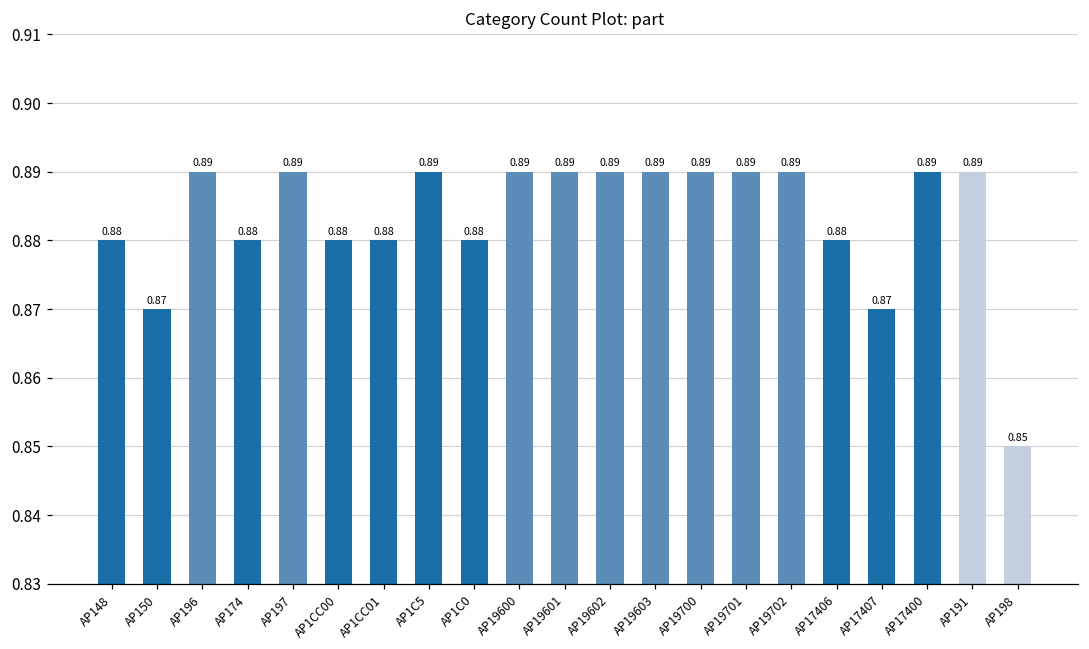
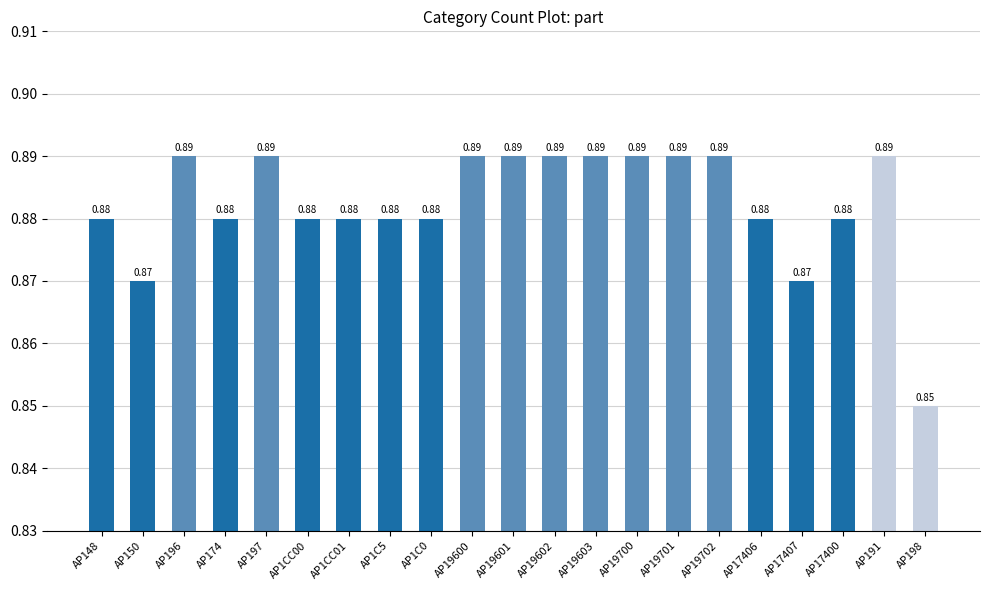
  {
    "AP148": 0.88,
    "AP150": 0.87,
    "AP196": 0.89,
    "AP174": 0.88,
    "AP197": 0.89,
    "AP1CC00": 0.88,
    "AP1CC01": 0.88,
-   "AP1C5": 0.89,
+   "AP1C5": 0.88,
    "AP1C0": 0.88,
    "AP19600": 0.89,
    "AP19601": 0.89,
    "AP19602": 0.89,
    "AP19603": 0.89,
    "AP19700": 0.89,
    "AP19701": 0.89,
    "AP19702": 0.89,
    "AP17406": 0.88,
    "AP17407": 0.87,
-   "AP17400": 0.89,
+   "AP17400": 0.88,
    "AP191": 0.89,
    "AP198": 0.85
  }
